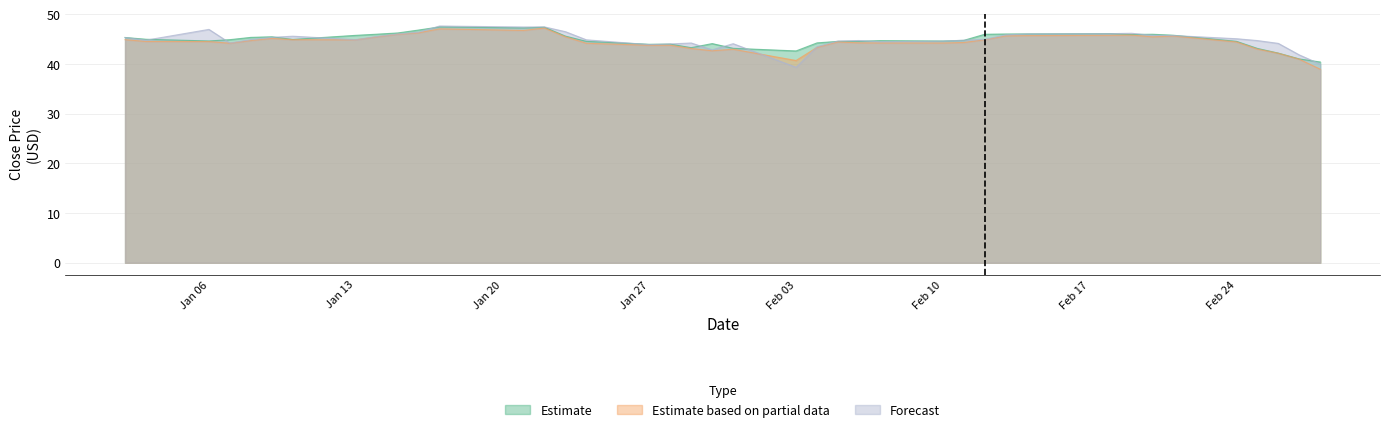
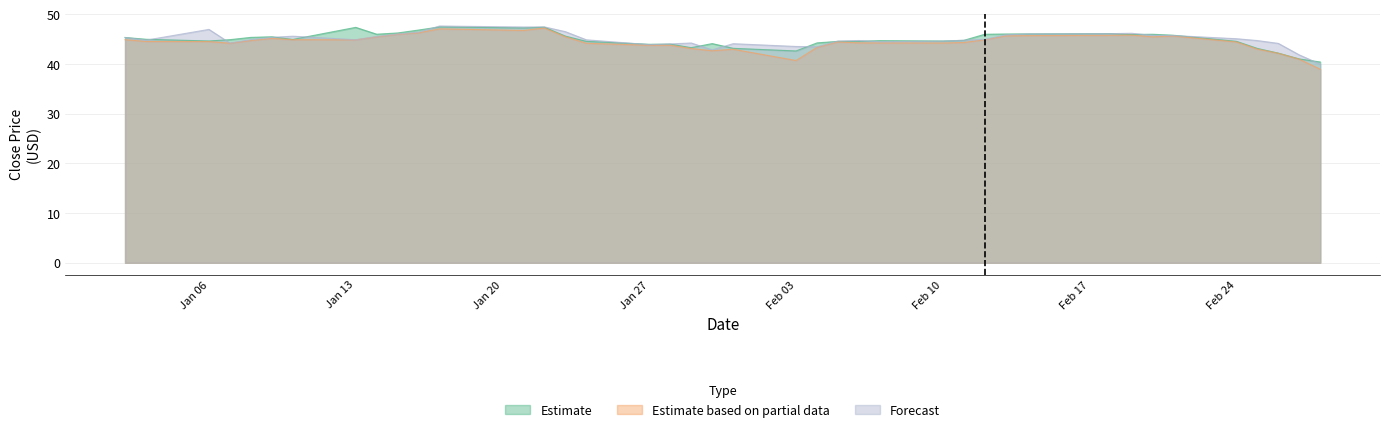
  {
    "Estimate": {
-     "Jan 13": 46,
+     "Jan 13": 47,
      "Feb 03": 43
    },
    "Estimate based on partial data": {
      "Feb 03": 41
    },
    "Forecast": {
      "Jan 06": 47,
-     "Feb 03": 39,
+     "Feb 03": 44,
      "Feb 24": 45
    }
  }
